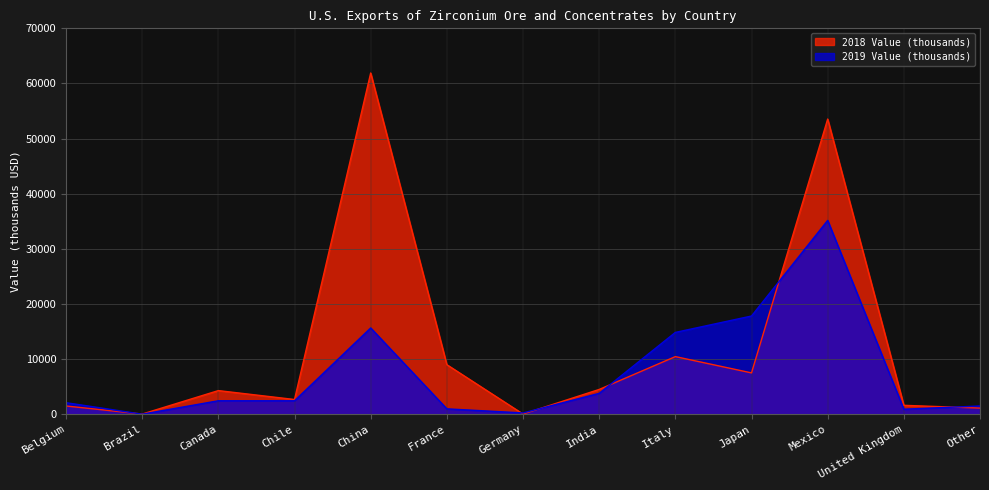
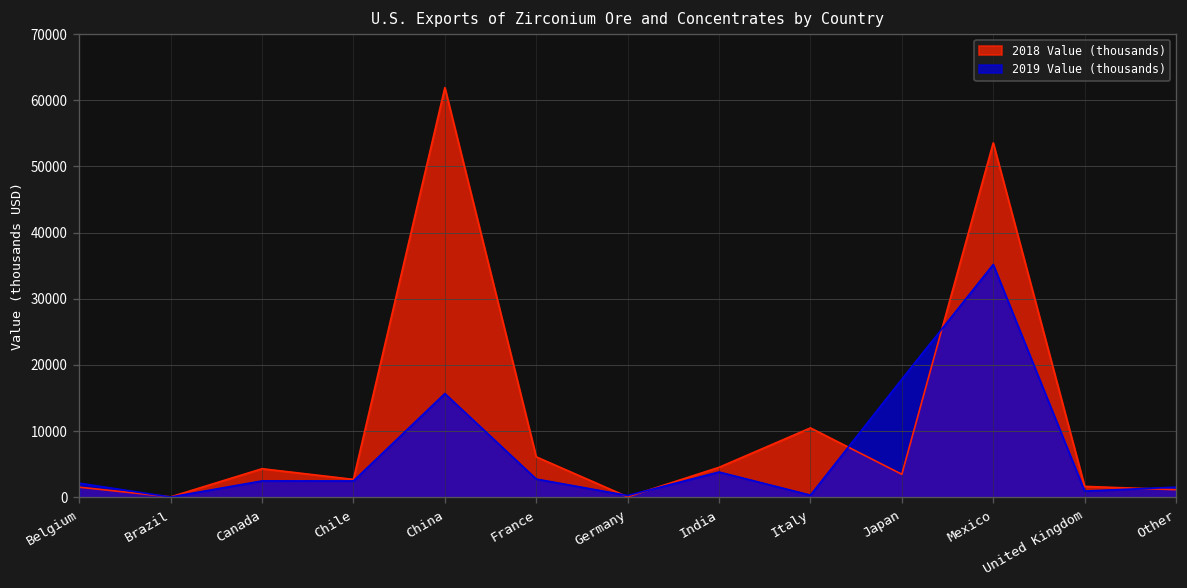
  {
    "2018 Value (thousands)": {
      "Belgium": 2000,
      "Canada": 4000,
      "China": 62000,
-     "France": 9000,
+     "France": 6000,
      "India": 5000,
      "Italy": 10000,
-     "Japan": 8000,
+     "Japan": 3000,
      "Mexico": 54000,
      "United Kingdom": 2000
    },
    "2019 Value (thousands)": {
      "Belgium": 2000,
      "Canada": 2000,
      "China": 16000,
-     "France": 1000,
+     "France": 3000,
      "India": 4000,
-     "Italy": 15000,
+     "Italy": 0,
      "Japan": 18000,
      "Mexico": 35000,
      "United Kingdom": 1000
    }
  }
